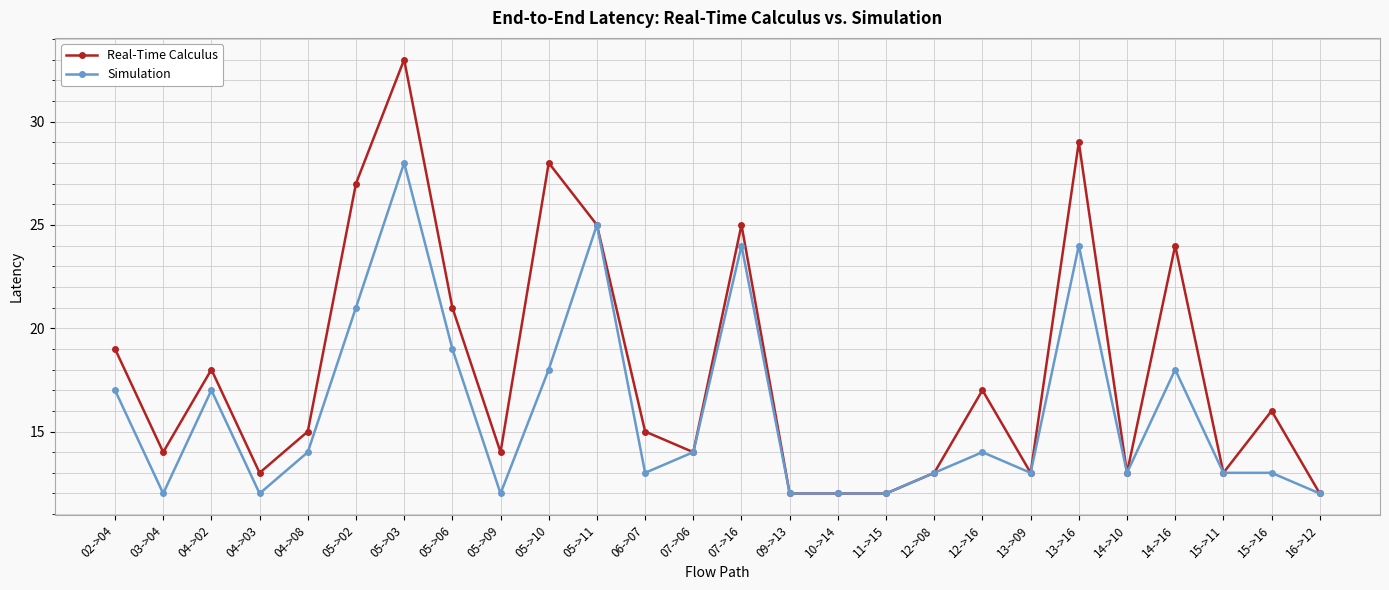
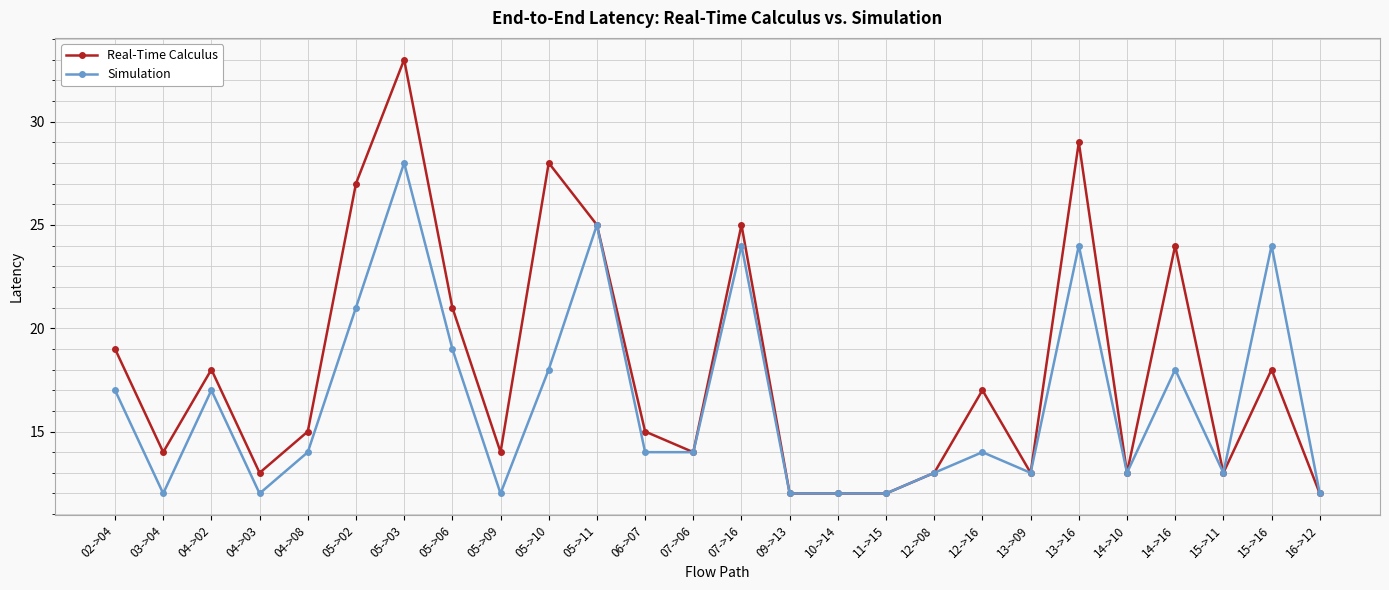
  {
    "Real-Time Calculus": {
      "02->04": 19,
      "03->04": 14,
      "04->02": 18,
      "04->03": 13,
      "04->08": 15,
      "05->02": 27,
      "05->03": 33,
      "05->06": 21,
      "05->09": 14,
      "05->10": 28,
      "06->07": 15,
      "07->16": 25,
      "12->16": 17,
      "13->16": 29,
      "14->16": 24,
-     "15->16": 16
+     "15->16": 18
    },
    "Simulation": {
      "02->04": 17,
      "03->04": 12,
      "04->02": 17,
      "04->03": 12,
      "04->08": 14,
      "05->02": 21,
      "05->03": 28,
      "05->06": 19,
      "05->09": 12,
      "05->10": 18,
-     "06->07": 13,
+     "06->07": 14,
      "07->16": 24,
      "12->16": 14,
      "13->16": 24,
      "14->16": 18,
-     "15->16": 13
+     "15->16": 24
    }
  }
